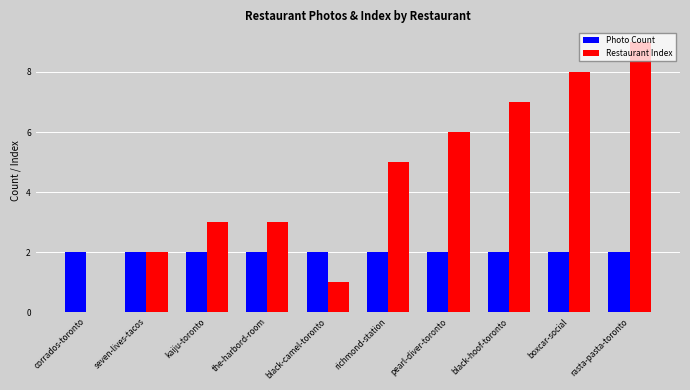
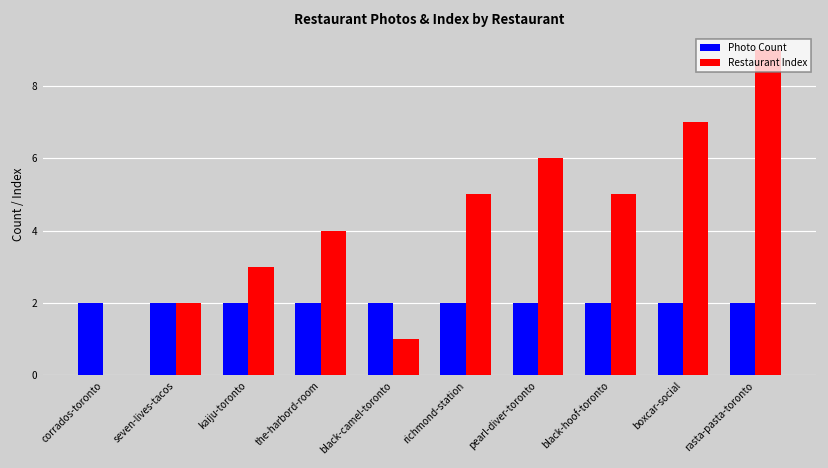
  {
    "Photo Count": {
      "corrados-toronto": 2,
      "seven-lives-tacos": 2,
      "kaiju-toronto": 2,
      "the-harbord-room": 2,
      "black-camel-toronto": 2,
      "richmond-station": 2,
      "pearl-diver-toronto": 2,
      "black-hoof-toronto": 2,
      "boxcar-social": 2,
      "rasta-pasta-toronto": 2
    },
    "Restaurant Index": {
      "corrados-toronto": 0,
      "seven-lives-tacos": 2,
      "kaiju-toronto": 3,
-     "the-harbord-room": 3,
+     "the-harbord-room": 4,
      "black-camel-toronto": 1,
      "richmond-station": 5,
      "pearl-diver-toronto": 6,
-     "black-hoof-toronto": 7,
-     "boxcar-social": 8
+     "black-hoof-toronto": 5,
+     "boxcar-social": 7
    }
  }
